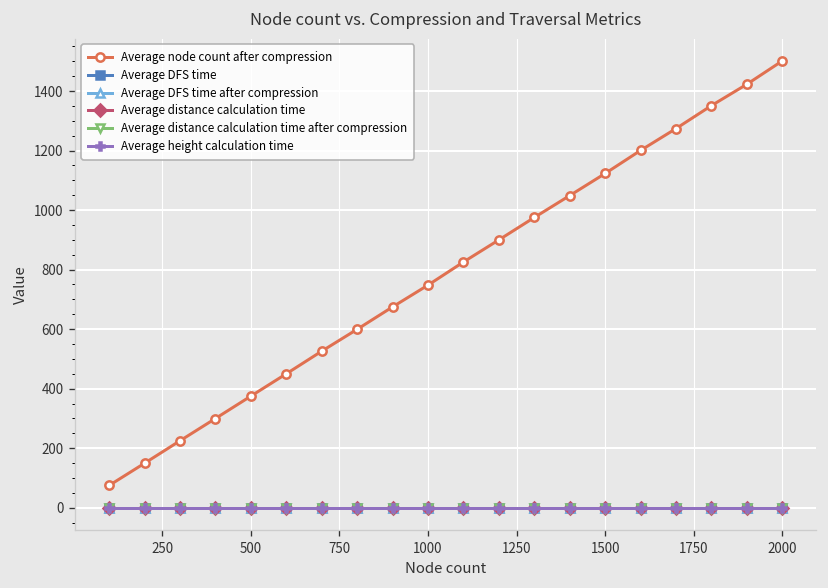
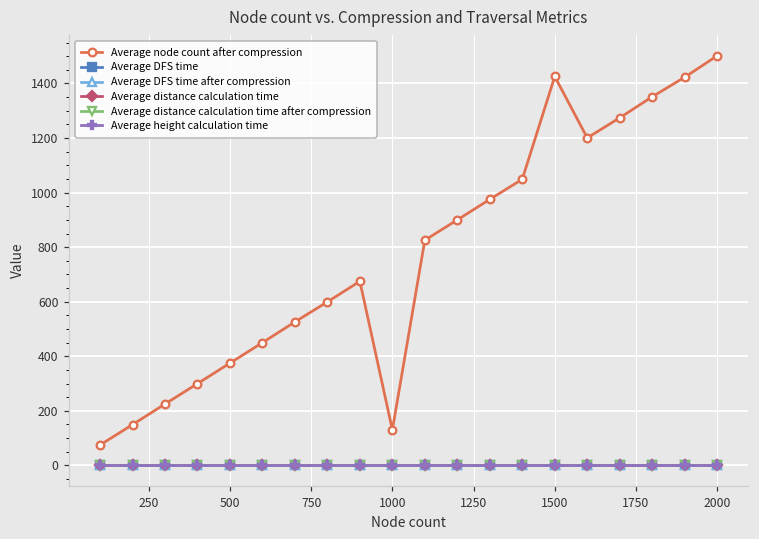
  {
    "Average node count after compression": {
      "500": 370,
-     "1000": 750,
-     "1500": 1120,
+     "1000": 130,
+     "1500": 1430,
      "2000": 1500
    },
    "Average height calculation time": {
      "500": 0,
      "1000": 0,
      "1500": 0,
      "2000": 0
    }
  }
